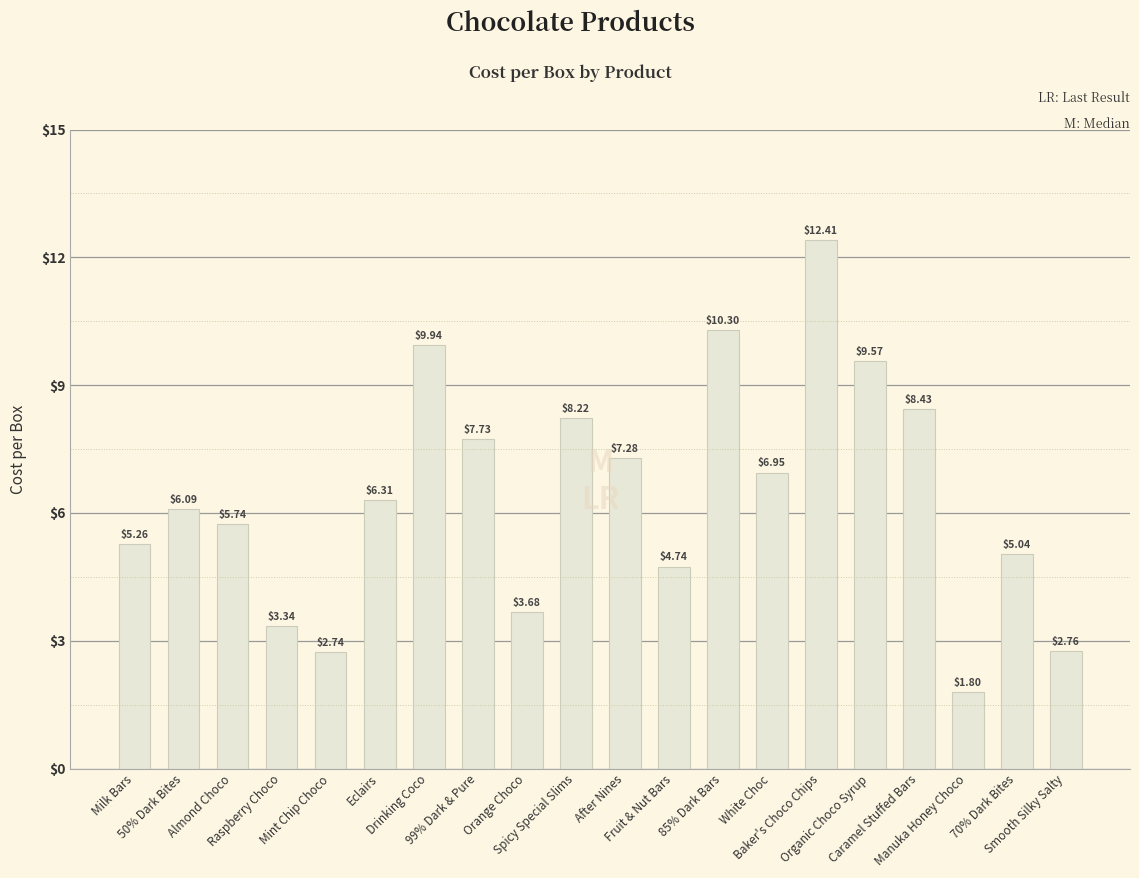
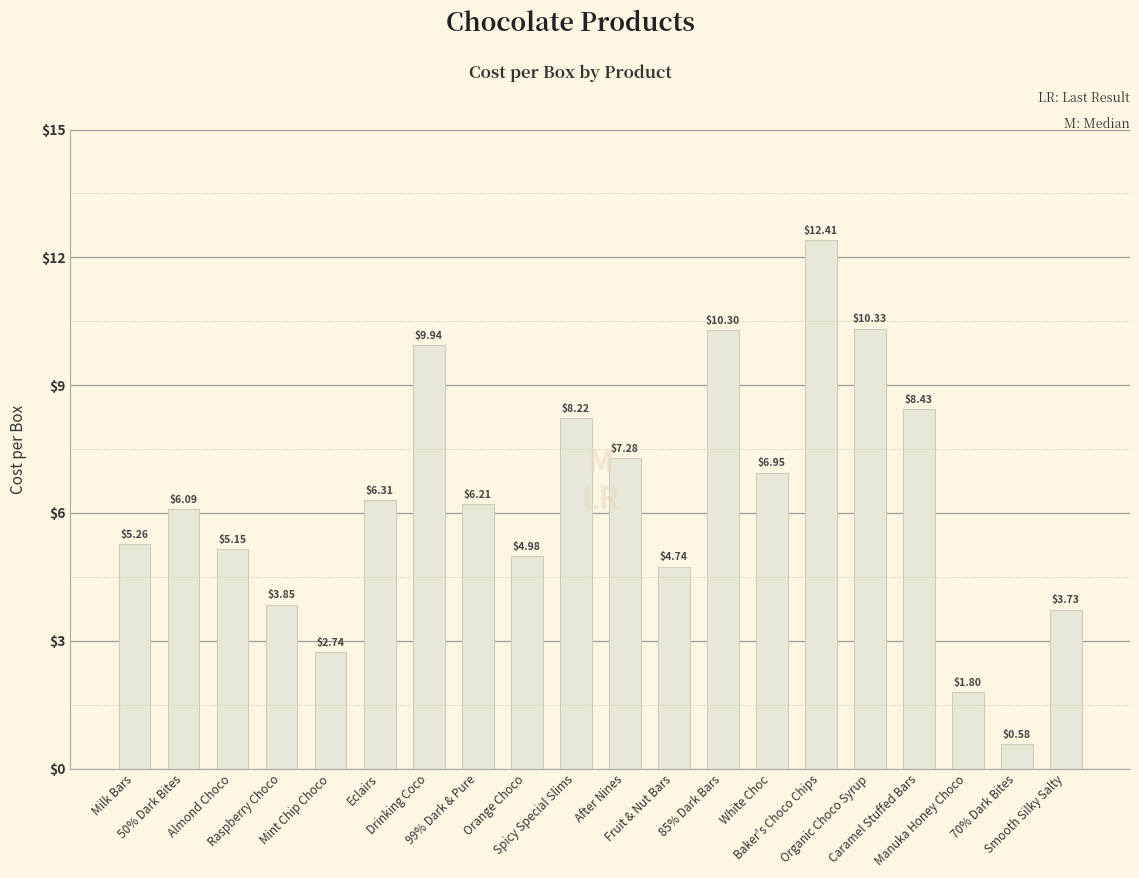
  {
    "Milk Bars": "$5.26",
    "50% Dark Bites": "$6.09",
-   "Almond Choco": "$5.74",
-   "Raspberry Choco": "$3.34",
+   "Almond Choco": "$5.15",
+   "Raspberry Choco": "$3.85",
    "Mint Chip Choco": "$2.74",
    "Eclairs": "$6.31",
    "Drinking Coco": "$9.94",
-   "99% Dark & Pure": "$7.73",
-   "Orange Choco": "$3.68",
+   "99% Dark & Pure": "$6.21",
+   "Orange Choco": "$4.98",
    "Spicy Special Slims": "$8.22",
    "After Nines": "$7.28",
    "Fruit & Nut Bars": "$4.74",
    "85% Dark Bars": "$10.30",
    "White Choc": "$6.95",
    "Baker's Choco Chips": "$12.41",
-   "Organic Choco Syrup": "$9.57",
+   "Organic Choco Syrup": "$10.33",
    "Caramel Stuffed Bars": "$8.43",
    "Manuka Honey Choco": "$1.80",
-   "70% Dark Bites": "$5.04",
-   "Smooth Silky Salty": "$2.76"
+   "70% Dark Bites": "$0.58",
+   "Smooth Silky Salty": "$3.73"
  }
